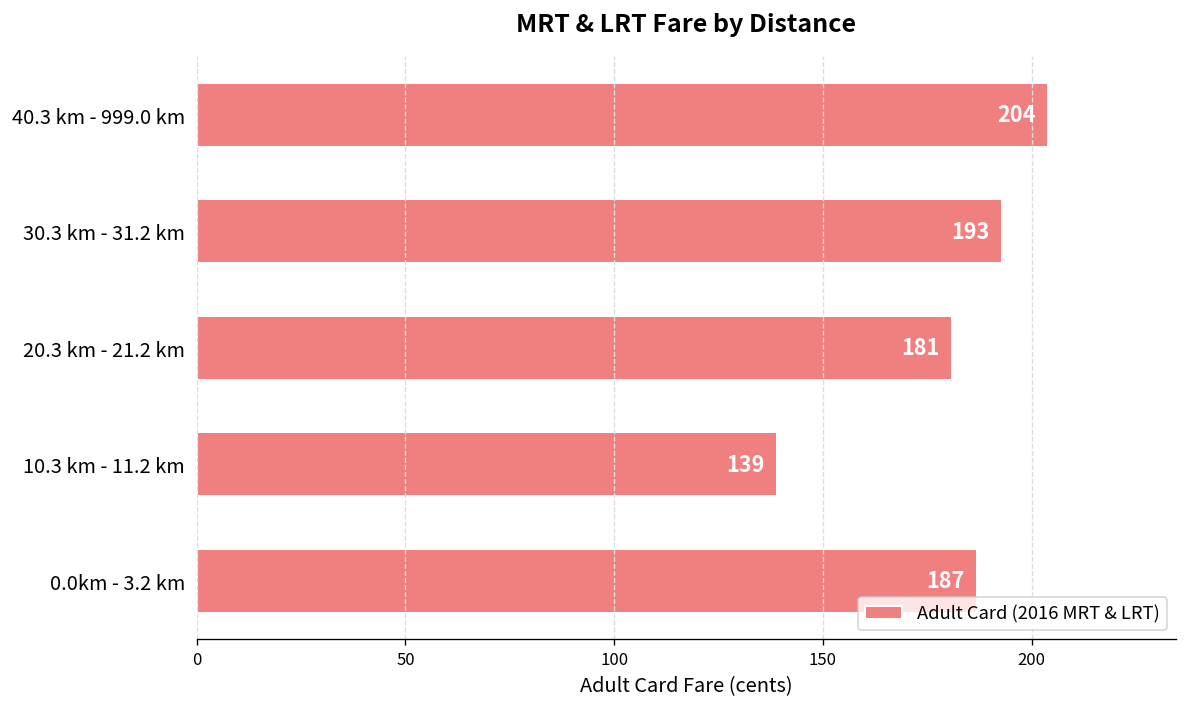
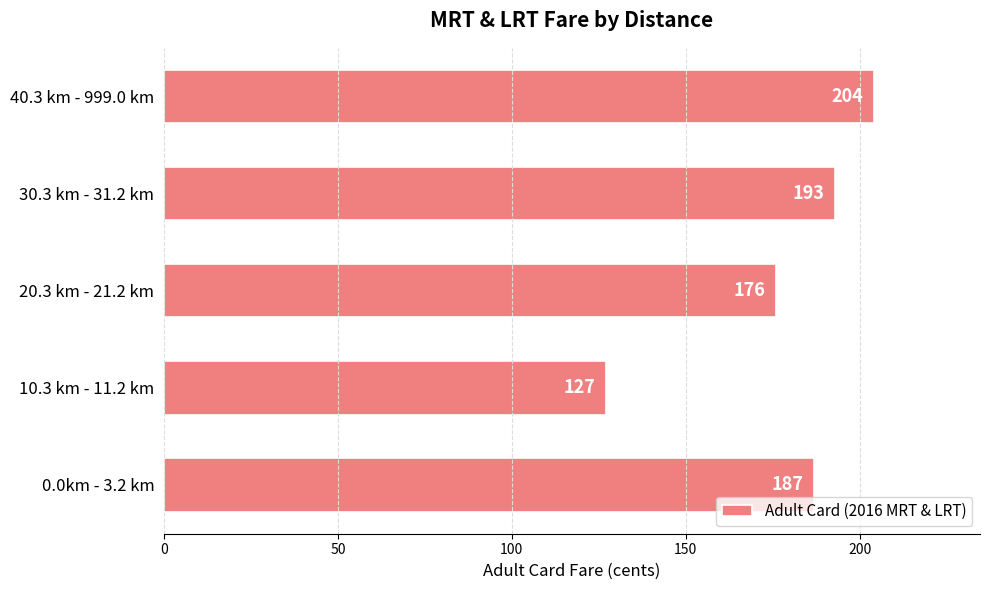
  {
    "40.3 km - 999.0 km": 204,
    "30.3 km - 31.2 km": 193,
-   "20.3 km - 21.2 km": 181,
-   "10.3 km - 11.2 km": 139,
+   "20.3 km - 21.2 km": 176,
+   "10.3 km - 11.2 km": 127,
    "0.0km - 3.2 km": 187
  }
